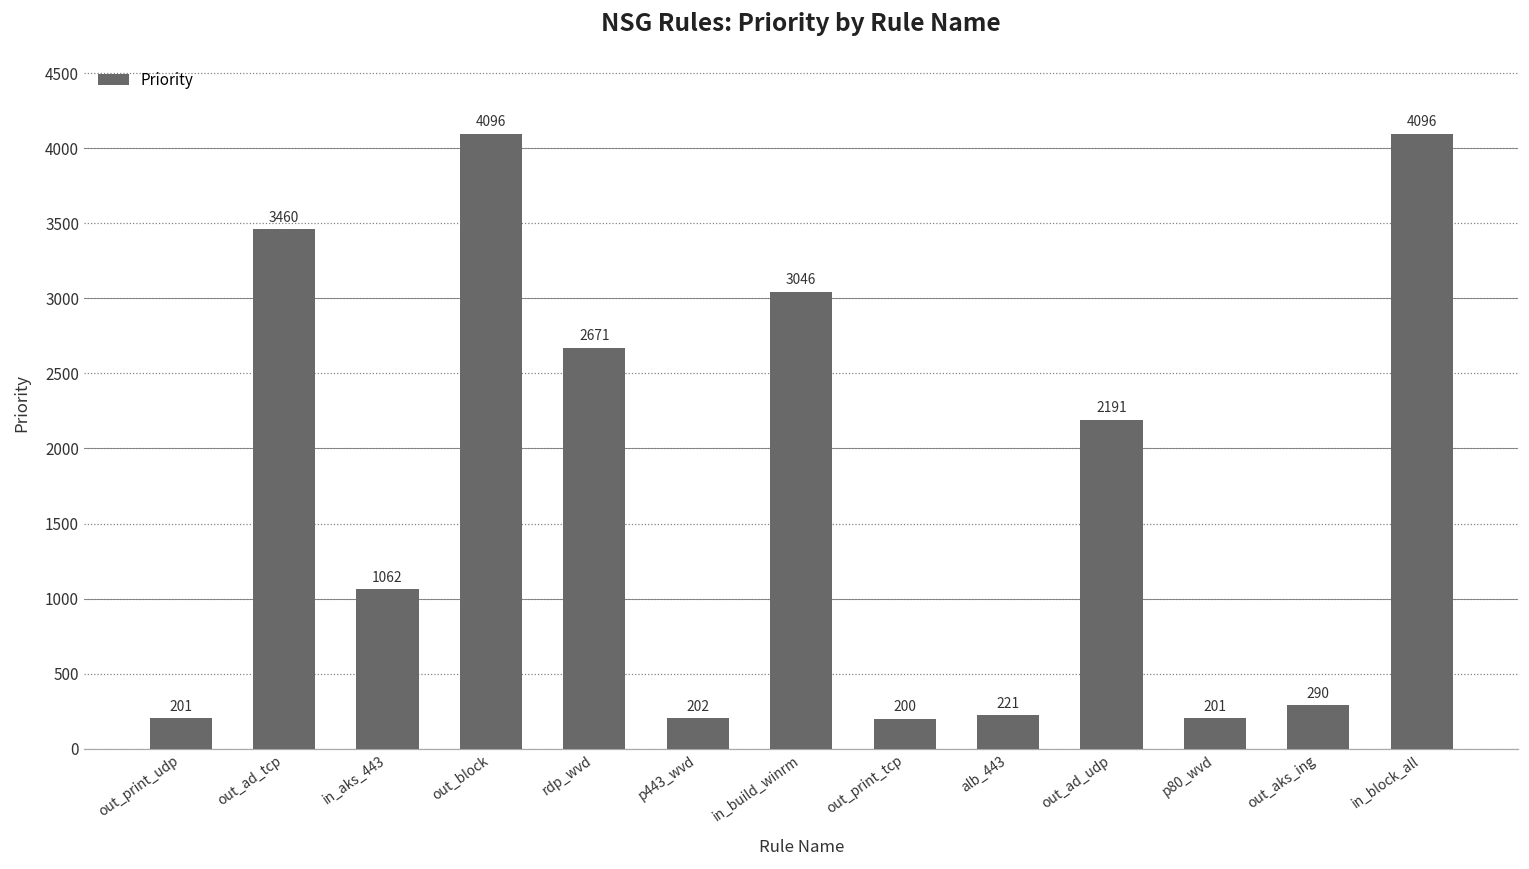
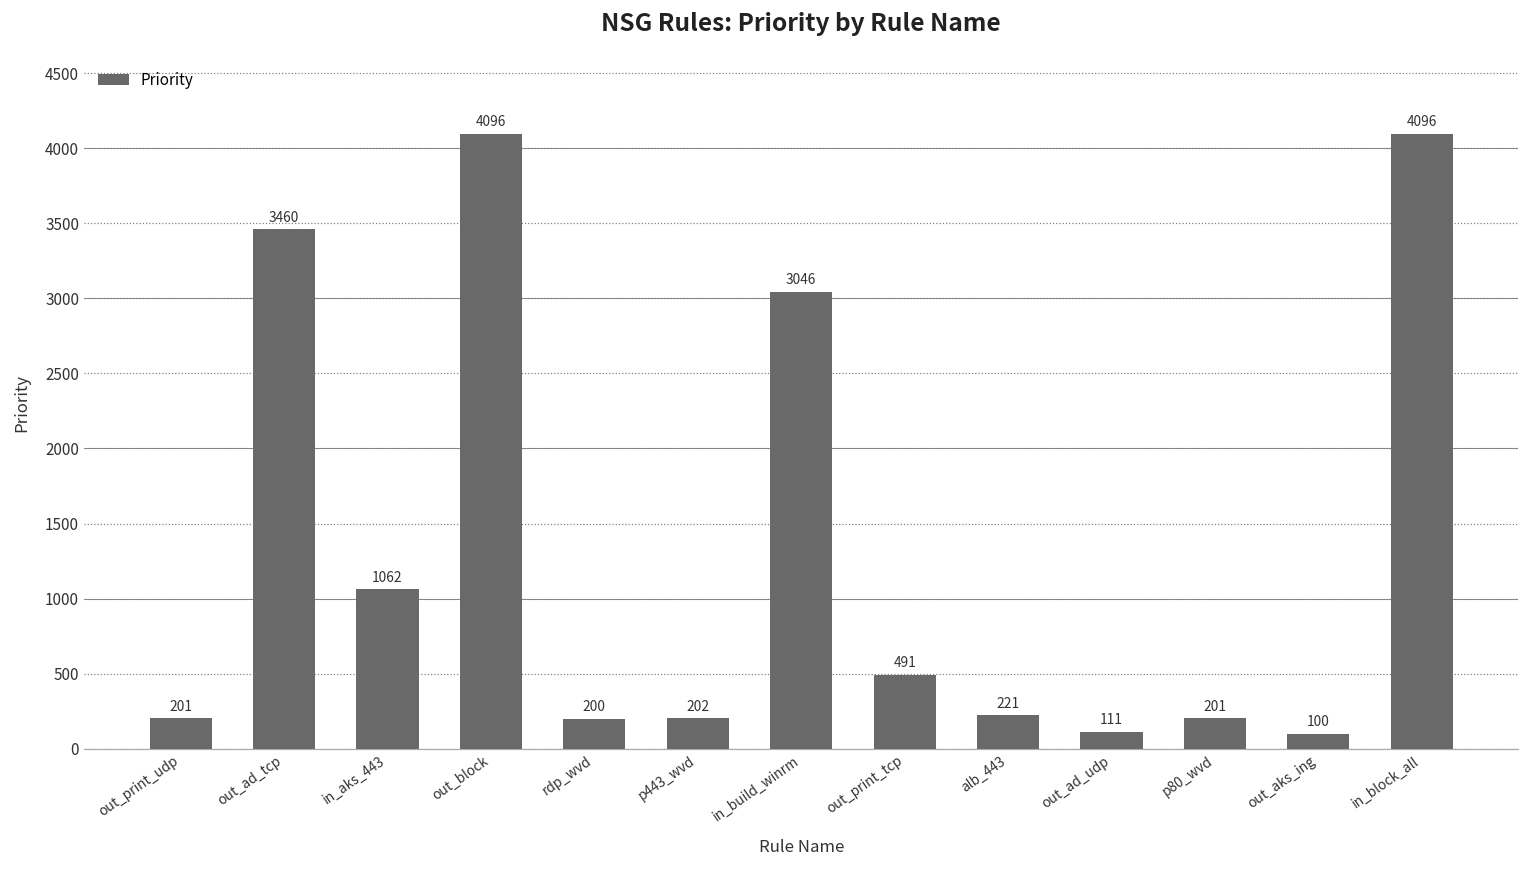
  {
    "out_print_udp": 201,
    "out_ad_tcp": 3460,
    "in_aks_443": 1062,
    "out_block": 4096,
-   "rdp_wvd": 2671,
+   "rdp_wvd": 200,
    "p443_wvd": 202,
    "in_build_winrm": 3046,
-   "out_print_tcp": 200,
+   "out_print_tcp": 491,
    "alb_443": 221,
-   "out_ad_udp": 2191,
+   "out_ad_udp": 111,
    "p80_wvd": 201,
-   "out_aks_ing": 290,
+   "out_aks_ing": 100,
    "in_block_all": 4096
  }
